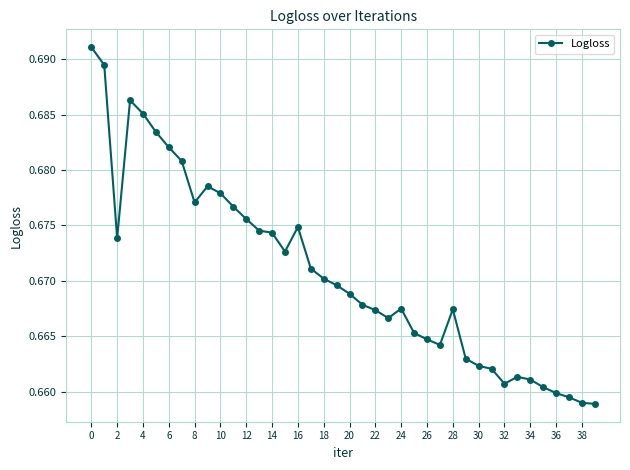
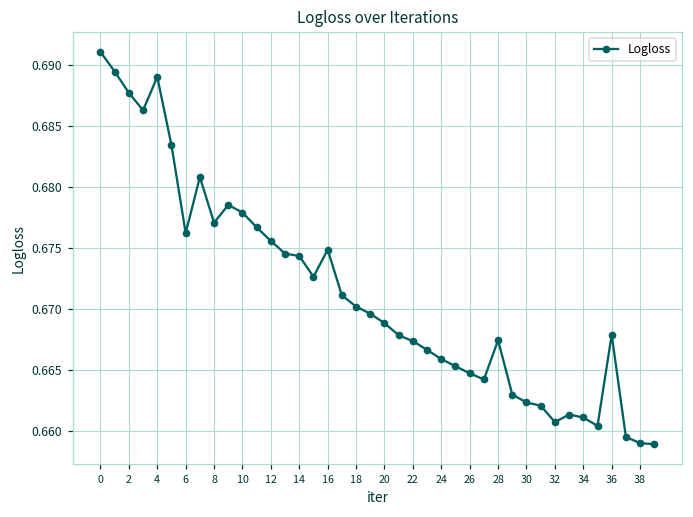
  {
    "0": 0.6911,
-   "2": 0.6738,
-   "4": 0.6851,
-   "6": 0.6821,
+   "2": 0.6877,
+   "4": 0.6890,
+   "6": 0.6762,
    "8": 0.6771,
    "10": 0.6779,
    "12": 0.6756,
    "14": 0.6743,
    "16": 0.6749,
    "18": 0.6702,
    "20": 0.6688,
    "22": 0.6674,
-   "24": 0.6675,
+   "24": 0.6659,
    "26": 0.6647,
    "28": 0.6674,
    "30": 0.6623,
    "32": 0.6607,
    "34": 0.6611,
-   "36": 0.6599,
+   "36": 0.6679,
    "38": 0.6590
  }
